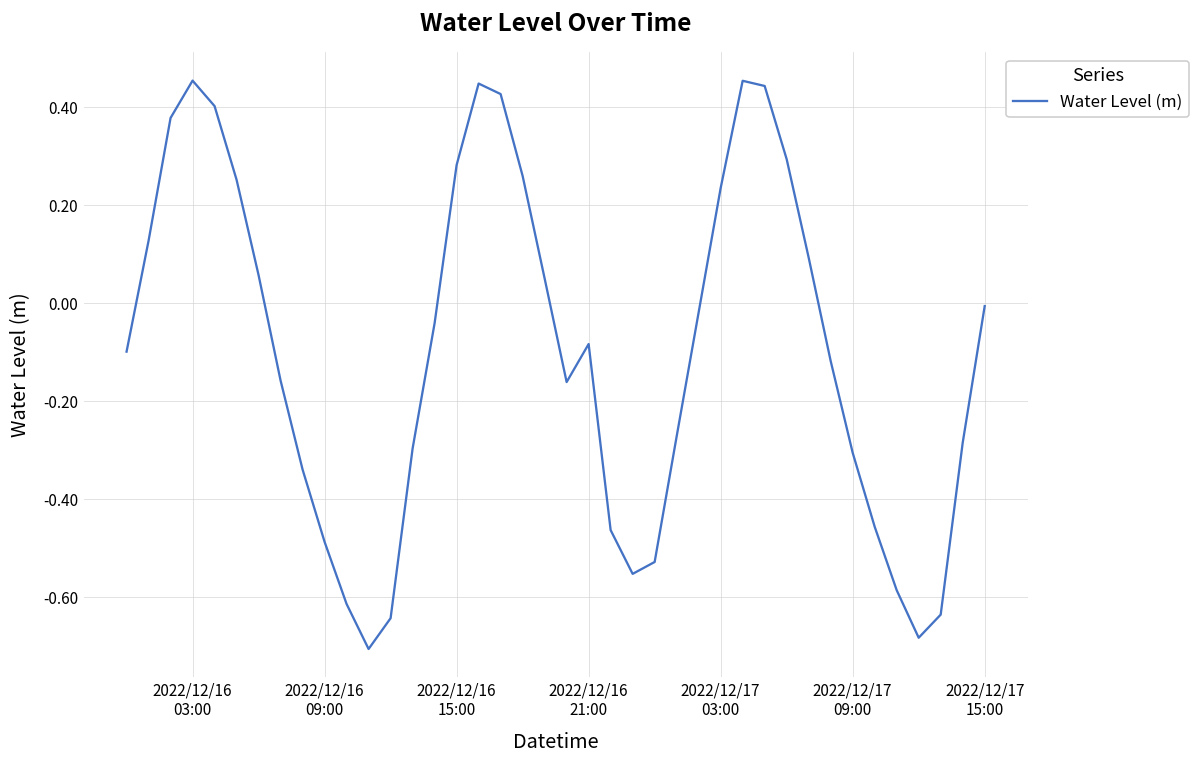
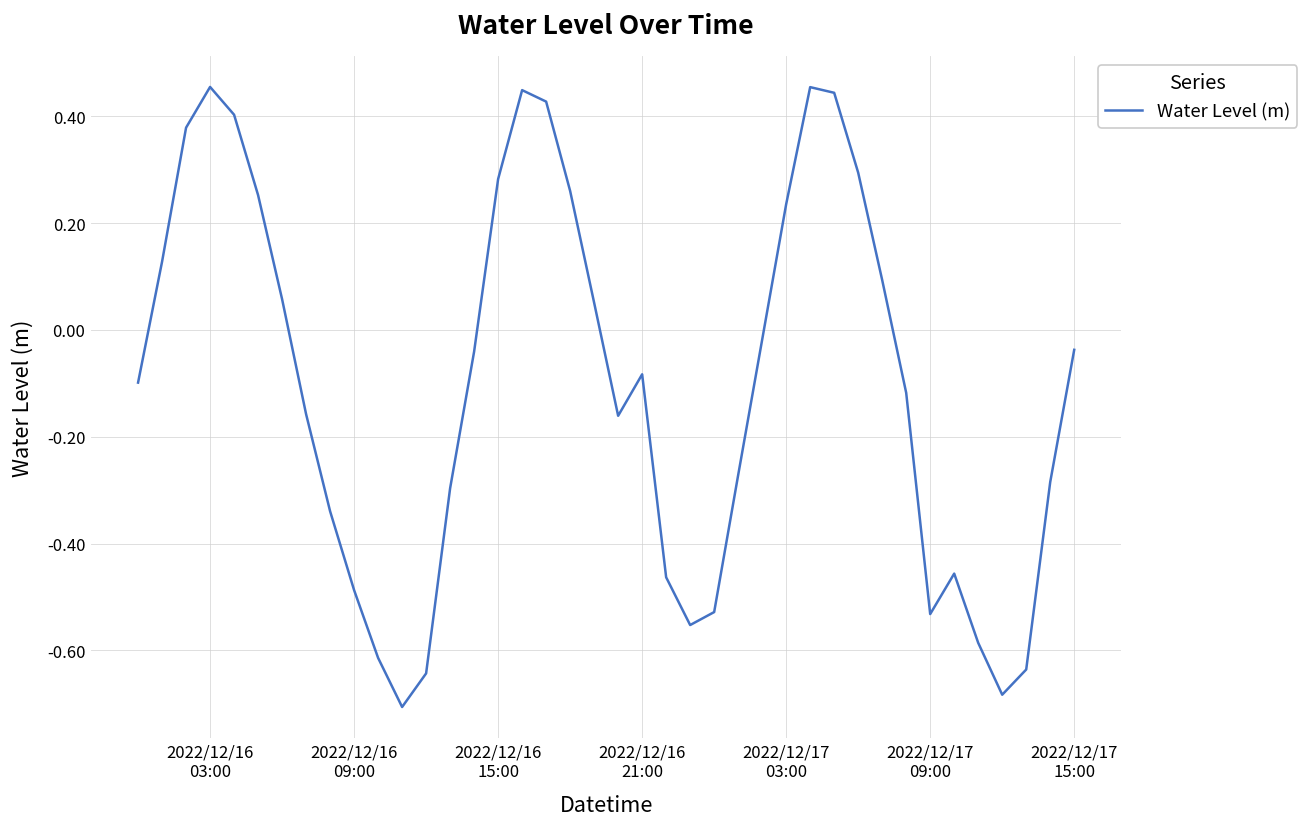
  {
    "2022/12/16 03:00": 0.45,
    "2022/12/16 09:00": -0.49,
    "2022/12/16 15:00": 0.28,
    "2022/12/16 21:00": -0.08,
    "2022/12/17 03:00": 0.24,
-   "2022/12/17 09:00": -0.31,
-   "2022/12/17 15:00": -0.01
+   "2022/12/17 09:00": -0.53,
+   "2022/12/17 15:00": -0.04
  }
